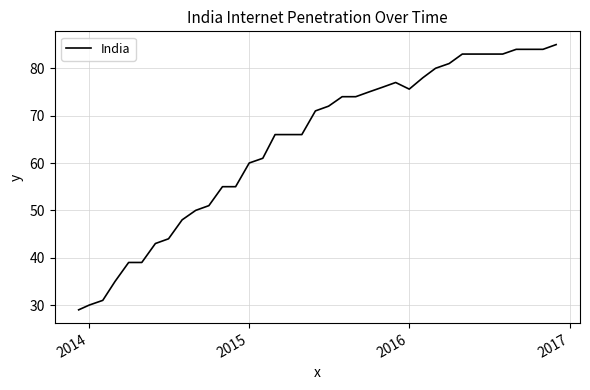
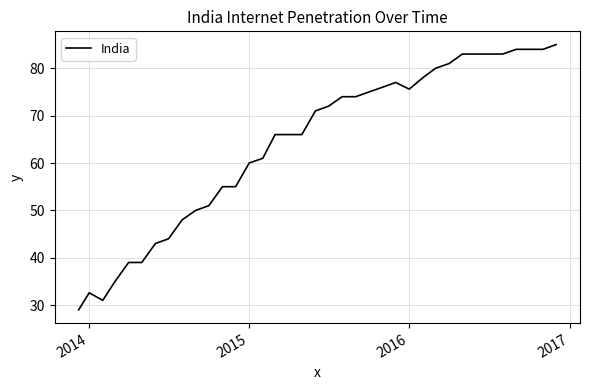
  {
-   "2014": 30,
+   "2014": 33,
    "2015": 60,
    "2016": 76
  }
